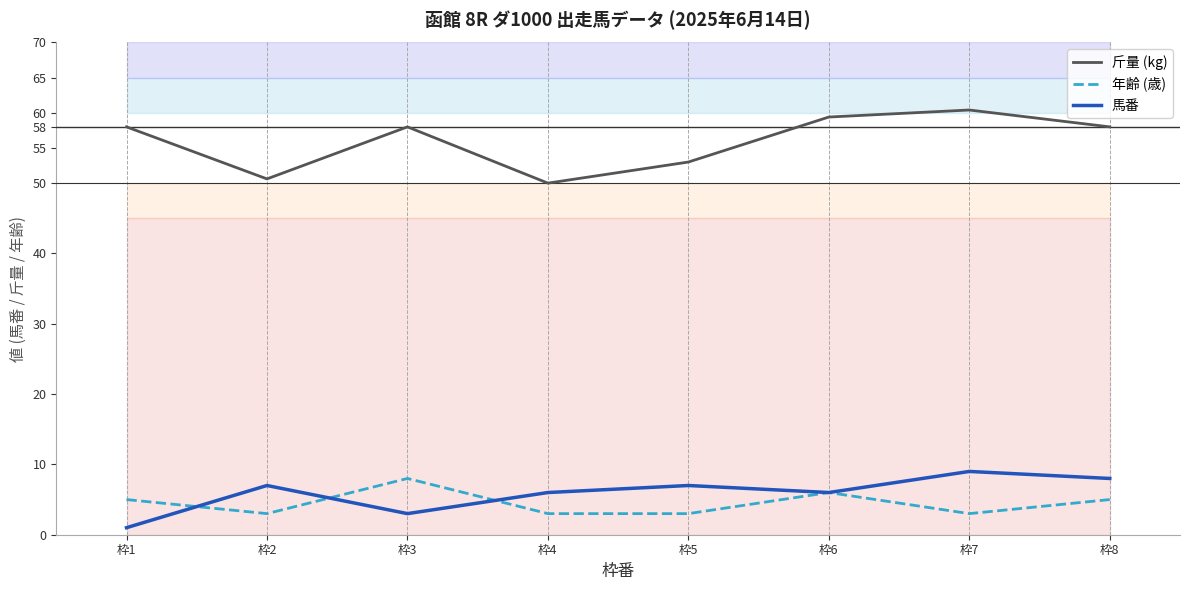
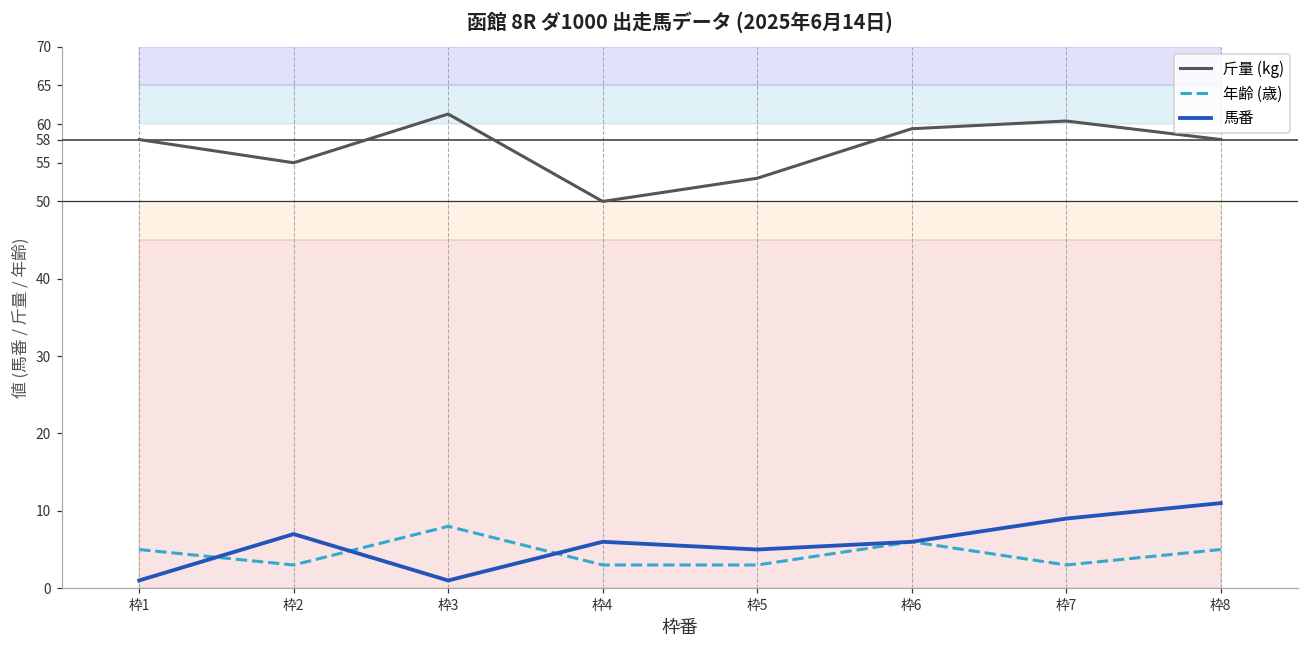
  {
    "斤量 (kg)": {
      "枠1": 58,
-     "枠2": 51,
-     "枠3": 58,
+     "枠2": 55,
+     "枠3": 61,
      "枠5": 53,
      "枠6": 59,
      "枠7": 60,
      "枠8": 58
    },
    "馬番": {
      "枠1": 1,
      "枠2": 7,
-     "枠3": 3,
+     "枠3": 1,
      "枠4": 6,
-     "枠5": 7,
+     "枠5": 5,
      "枠7": 9,
-     "枠8": 8
+     "枠8": 11
    }
  }
